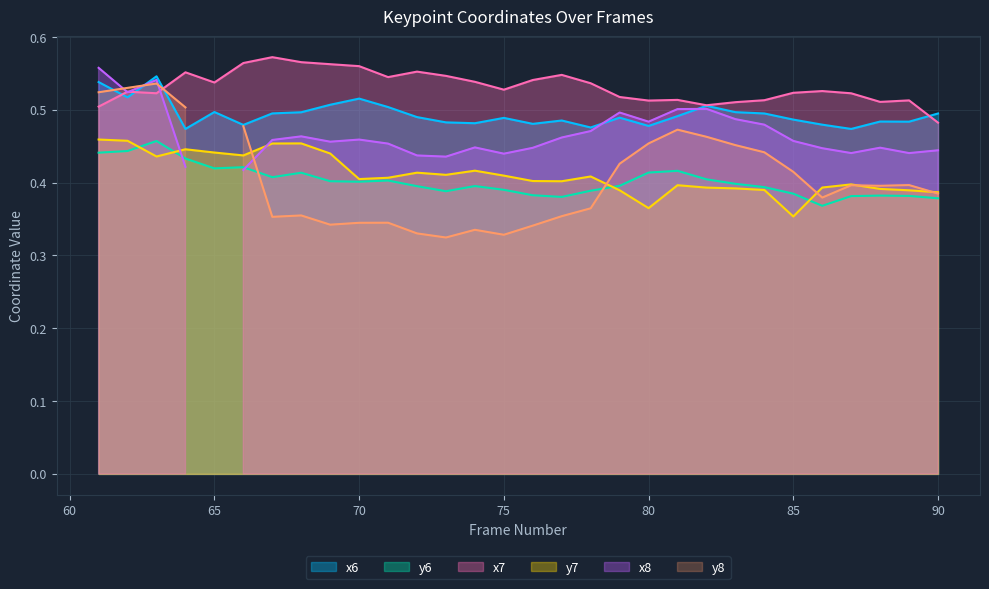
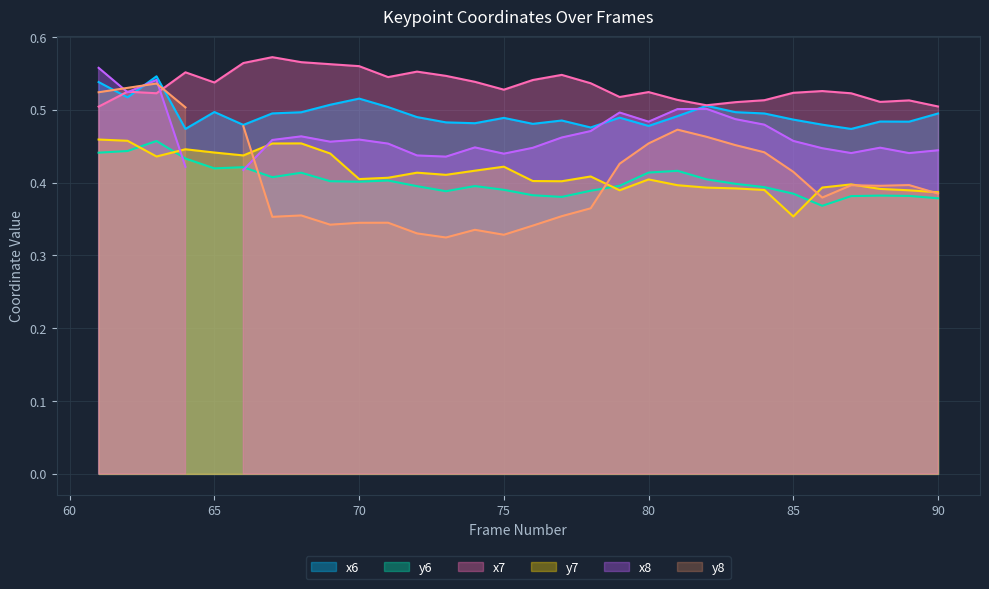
  {
    "x7": {
      "65": 0.54,
      "70": 0.56,
      "75": 0.53,
-     "80": 0.51,
+     "80": 0.52,
      "85": 0.52,
-     "90": 0.48
+     "90": 0.50
    },
    "y7": {
      "65": 0.44,
      "70": 0.40,
-     "75": 0.41,
-     "80": 0.36,
+     "75": 0.42,
+     "80": 0.40,
      "85": 0.35
    }
  }
